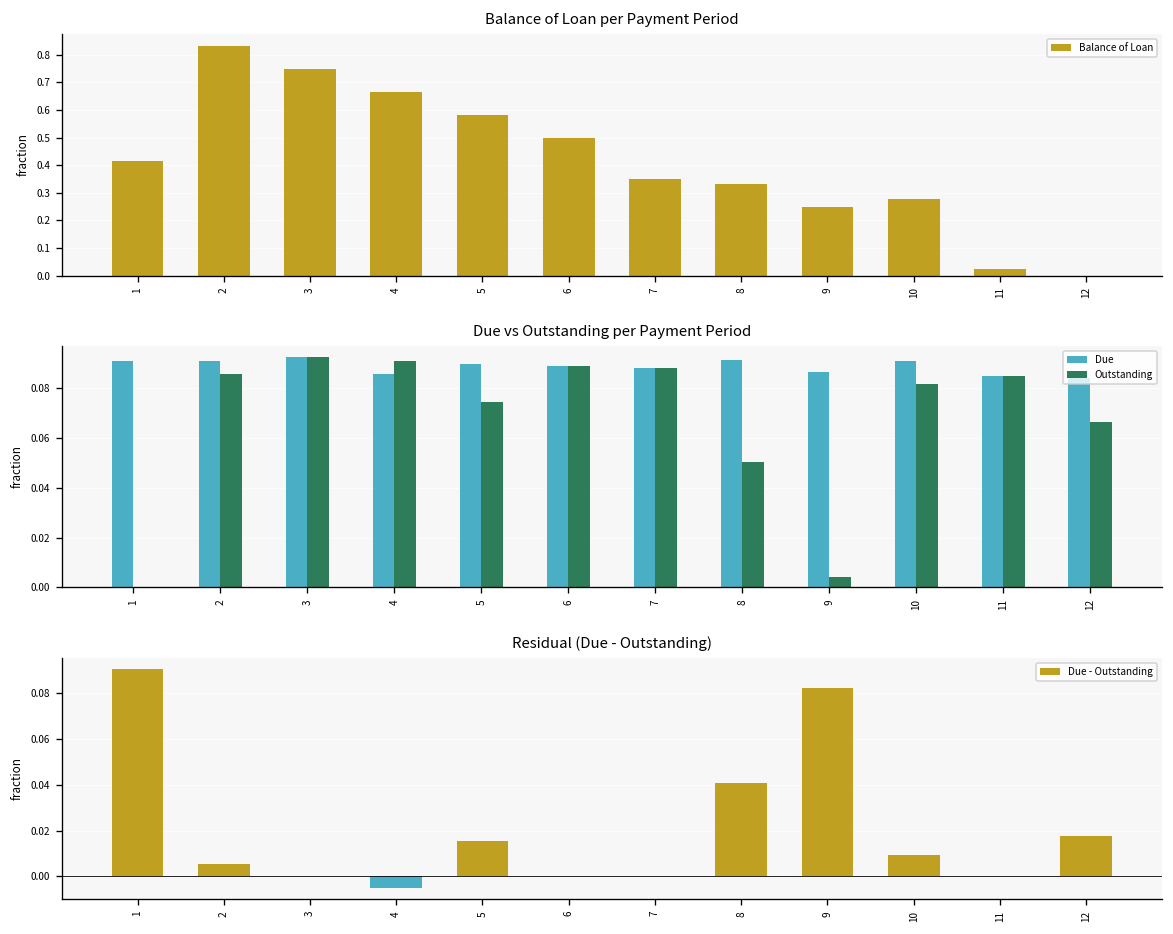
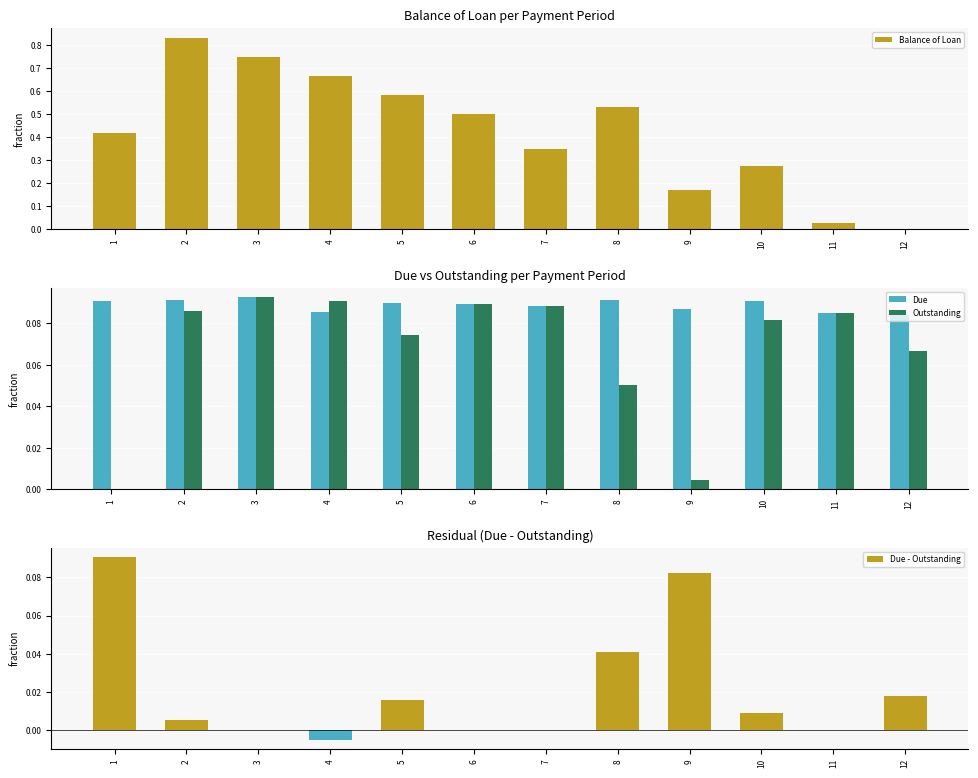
  {
    "Balance of Loan per Payment Period": {
      "1": 0.42,
      "2": 0.83,
      "3": 0.75,
      "4": 0.67,
      "5": 0.58,
      "6": 0.50,
      "7": 0.35,
-     "8": 0.33,
-     "9": 0.25,
+     "8": 0.53,
+     "9": 0.17,
      "10": 0.28,
      "11": 0.03,
      "12": 0.00
    },
    "Due vs Outstanding per Payment Period": {
      "Due": {
        "1": 0.091,
        "2": 0.091,
        "3": 0.093,
        "4": 0.086,
        "5": 0.090,
        "6": 0.089,
        "7": 0.088,
        "8": 0.091,
        "9": 0.087,
        "10": 0.091,
        "11": 0.085
      },
      "Outstanding": {
        "1": 0.000,
        "2": 0.086,
        "3": 0.093,
        "4": 0.091,
        "5": 0.075,
        "6": 0.089,
        "7": 0.088,
        "8": 0.050,
        "9": 0.004,
        "10": 0.082,
        "11": 0.085,
        "12": 0.067
      }
    },
    "Residual (Due - Outstanding)": {
      "1": 0.091,
      "2": 0.005,
      "3": 0.000,
      "4": -0.005,
      "5": 0.015,
      "6": 0.000,
      "7": 0.000,
      "8": 0.041,
      "9": 0.082,
      "10": 0.009,
      "11": 0.000,
      "12": 0.018
    }
  }
